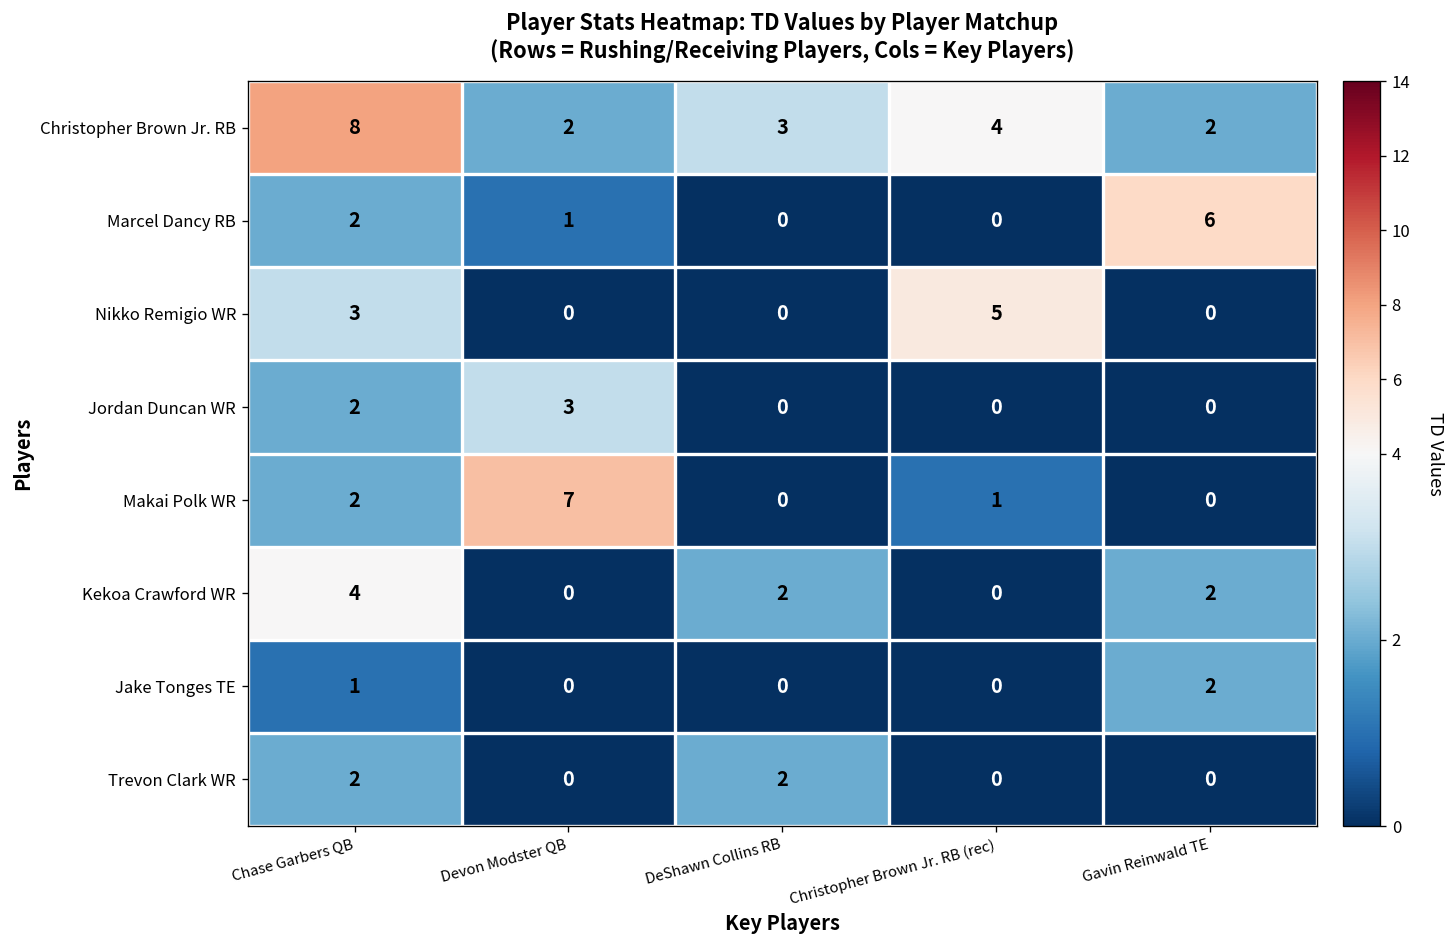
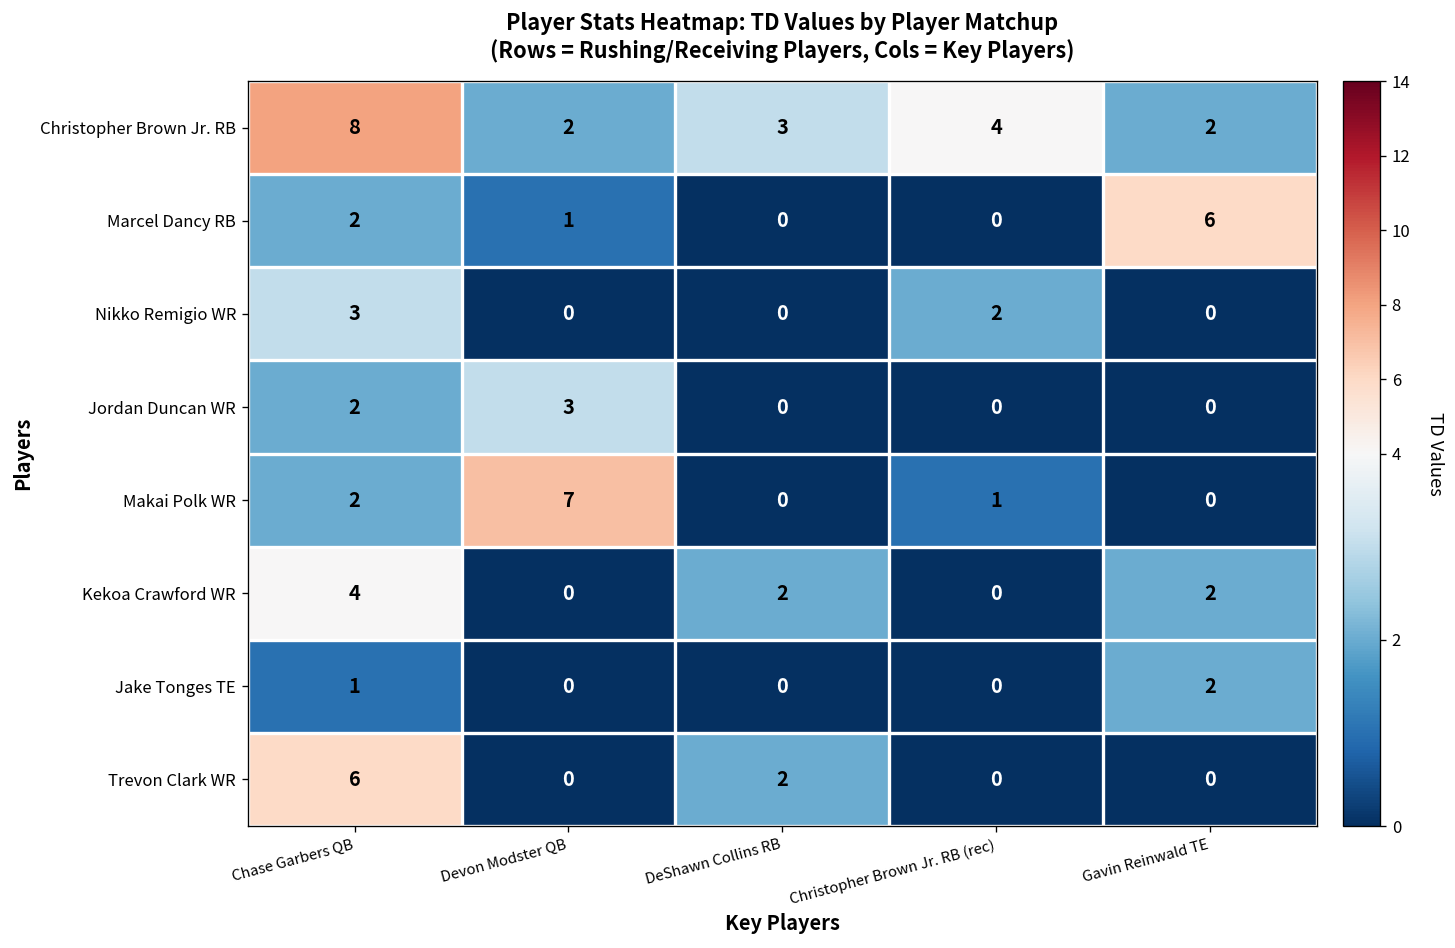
  {
    "Christopher Brown Jr. RB": {
      "Chase Garbers QB": 8,
      "Devon Modster QB": 2,
      "DeShawn Collins RB": 3,
      "Christopher Brown Jr. RB (rec)": 4,
      "Gavin Reinwald TE": 2
    },
    "Marcel Dancy RB": {
      "Chase Garbers QB": 2,
      "Devon Modster QB": 1,
      "DeShawn Collins RB": 0,
      "Christopher Brown Jr. RB (rec)": 0,
      "Gavin Reinwald TE": 6
    },
    "Nikko Remigio WR": {
      "Chase Garbers QB": 3,
      "Devon Modster QB": 0,
      "DeShawn Collins RB": 0,
-     "Christopher Brown Jr. RB (rec)": 5,
+     "Christopher Brown Jr. RB (rec)": 2,
      "Gavin Reinwald TE": 0
    },
    "Jordan Duncan WR": {
      "Chase Garbers QB": 2,
      "Devon Modster QB": 3,
      "DeShawn Collins RB": 0,
      "Christopher Brown Jr. RB (rec)": 0,
      "Gavin Reinwald TE": 0
    },
    "Makai Polk WR": {
      "Chase Garbers QB": 2,
      "Devon Modster QB": 7,
      "DeShawn Collins RB": 0,
      "Christopher Brown Jr. RB (rec)": 1,
      "Gavin Reinwald TE": 0
    },
    "Kekoa Crawford WR": {
      "Chase Garbers QB": 4,
      "Devon Modster QB": 0,
      "DeShawn Collins RB": 2,
      "Christopher Brown Jr. RB (rec)": 0,
      "Gavin Reinwald TE": 2
    },
    "Jake Tonges TE": {
      "Chase Garbers QB": 1,
      "Devon Modster QB": 0,
      "DeShawn Collins RB": 0,
      "Christopher Brown Jr. RB (rec)": 0,
      "Gavin Reinwald TE": 2
    },
    "Trevon Clark WR": {
-     "Chase Garbers QB": 2,
+     "Chase Garbers QB": 6,
      "Devon Modster QB": 0,
      "DeShawn Collins RB": 2,
      "Christopher Brown Jr. RB (rec)": 0,
      "Gavin Reinwald TE": 0
    }
  }
